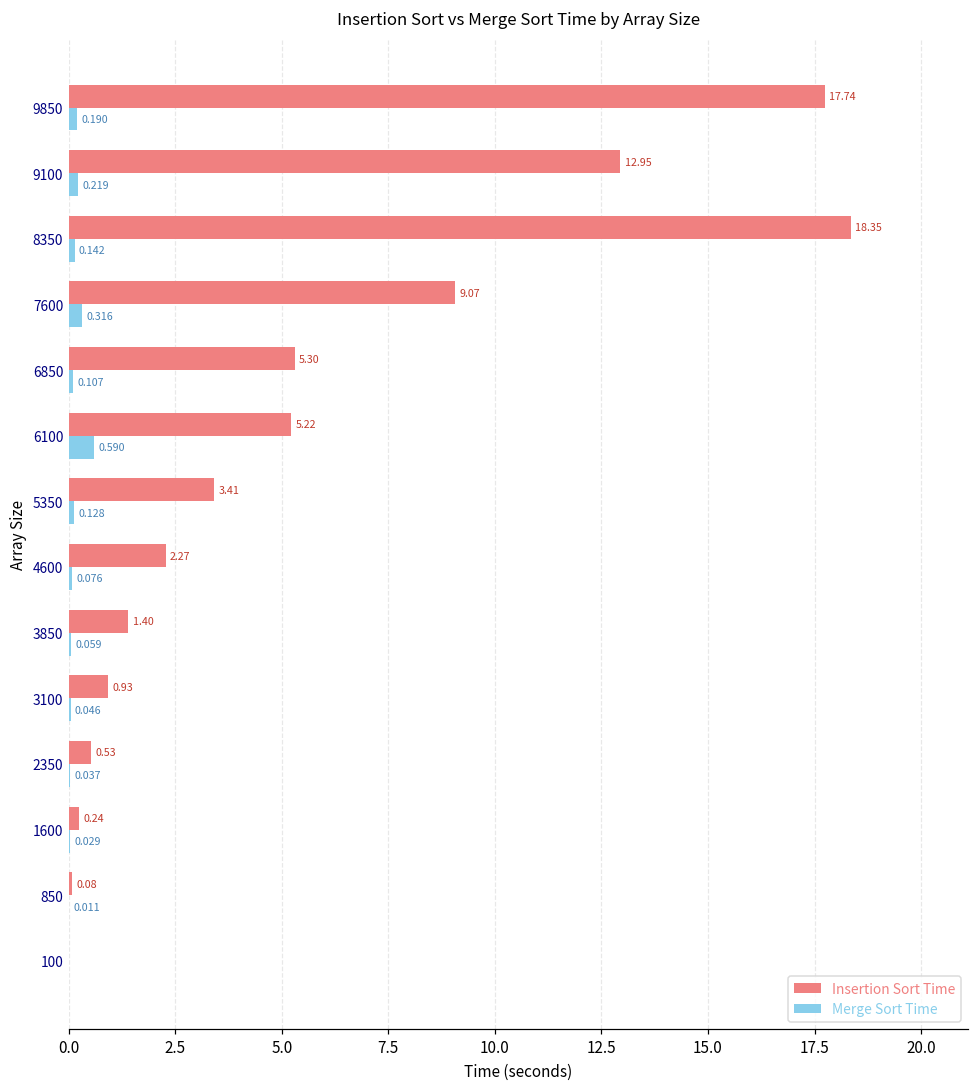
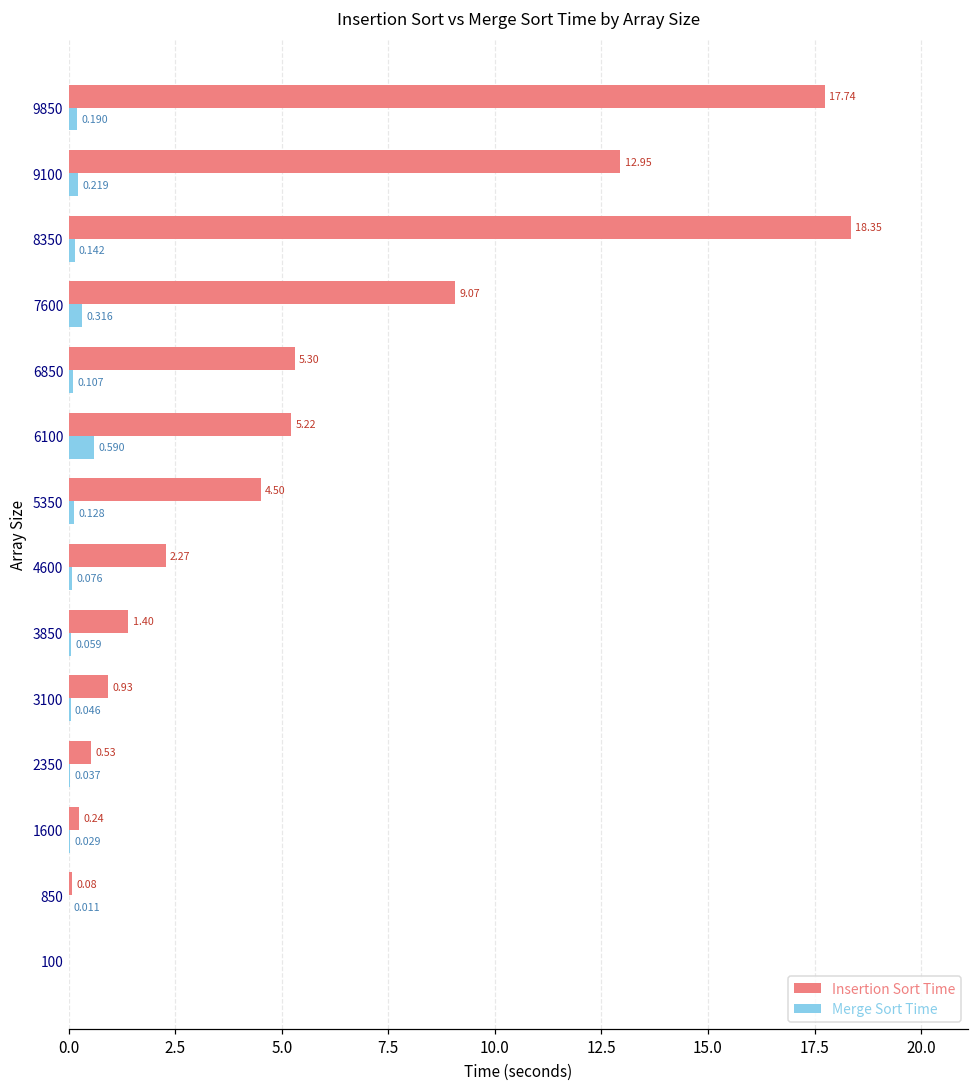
  {
    "Insertion Sort Time": {
      "9850": 17.74,
      "9100": 12.95,
      "8350": 18.35,
      "7600": 9.07,
      "6850": 5.30,
      "6100": 5.22,
-     "5350": 3.41,
+     "5350": 4.50,
      "4600": 2.27,
      "3850": 1.40,
      "3100": 0.93,
      "2350": 0.53,
      "1600": 0.24,
      "850": 0.08
    },
    "Merge Sort Time": {
      "9850": 0.190,
      "9100": 0.219,
      "8350": 0.142,
      "7600": 0.316,
      "6850": 0.107,
      "6100": 0.590,
      "5350": 0.128,
      "4600": 0.076,
      "3850": 0.059,
      "3100": 0.046,
      "2350": 0.037,
      "1600": 0.029,
      "850": 0.011
    }
  }
